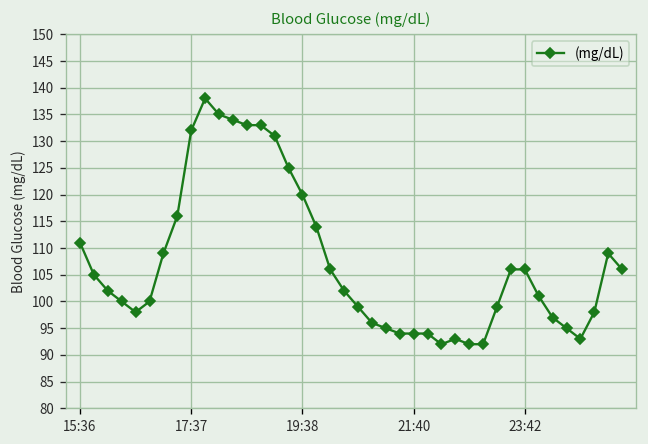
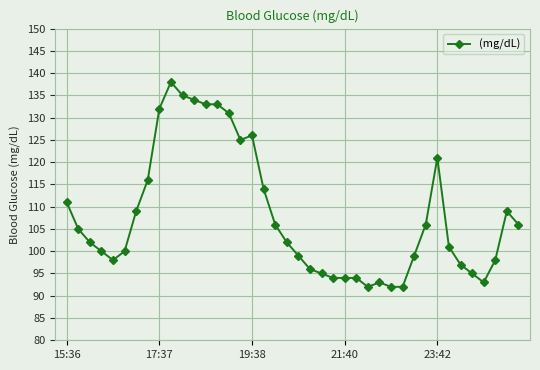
  {
    "15:36": 111,
    "17:37": 132,
-   "19:38": 120,
+   "19:38": 126,
    "21:40": 94,
-   "23:42": 106
+   "23:42": 121
  }
